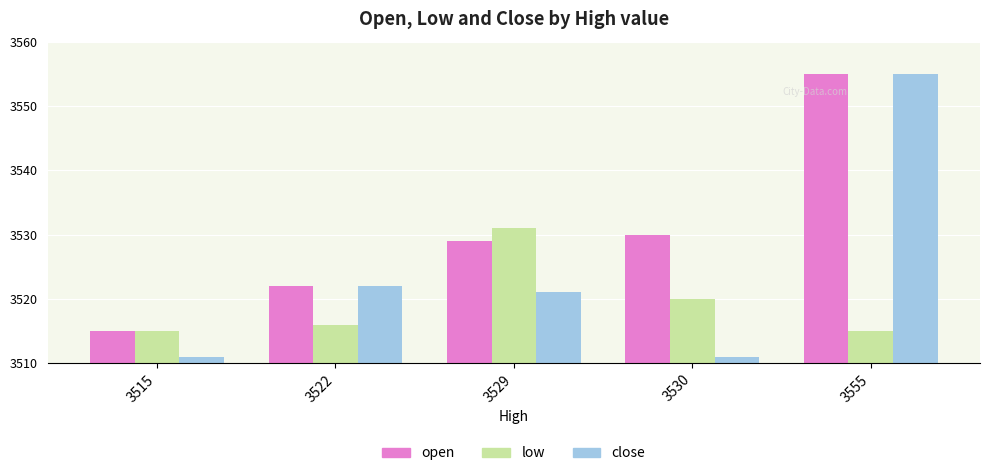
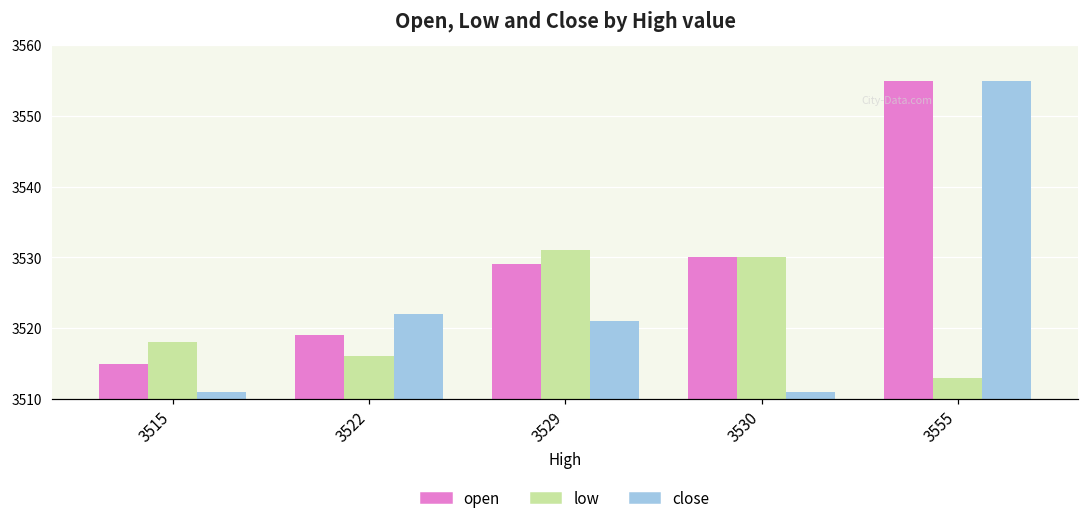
  {
    "open": {
      "3515": 3515,
-     "3522": 3522,
+     "3522": 3519,
      "3529": 3529,
      "3530": 3530,
      "3555": 3555
    },
    "low": {
-     "3515": 3515,
+     "3515": 3518,
      "3522": 3516,
      "3529": 3531,
-     "3530": 3520,
-     "3555": 3515
+     "3530": 3530,
+     "3555": 3513
    },
    "close": {
      "3515": 3511,
      "3522": 3522,
      "3529": 3521,
      "3530": 3511,
      "3555": 3555
    }
  }
